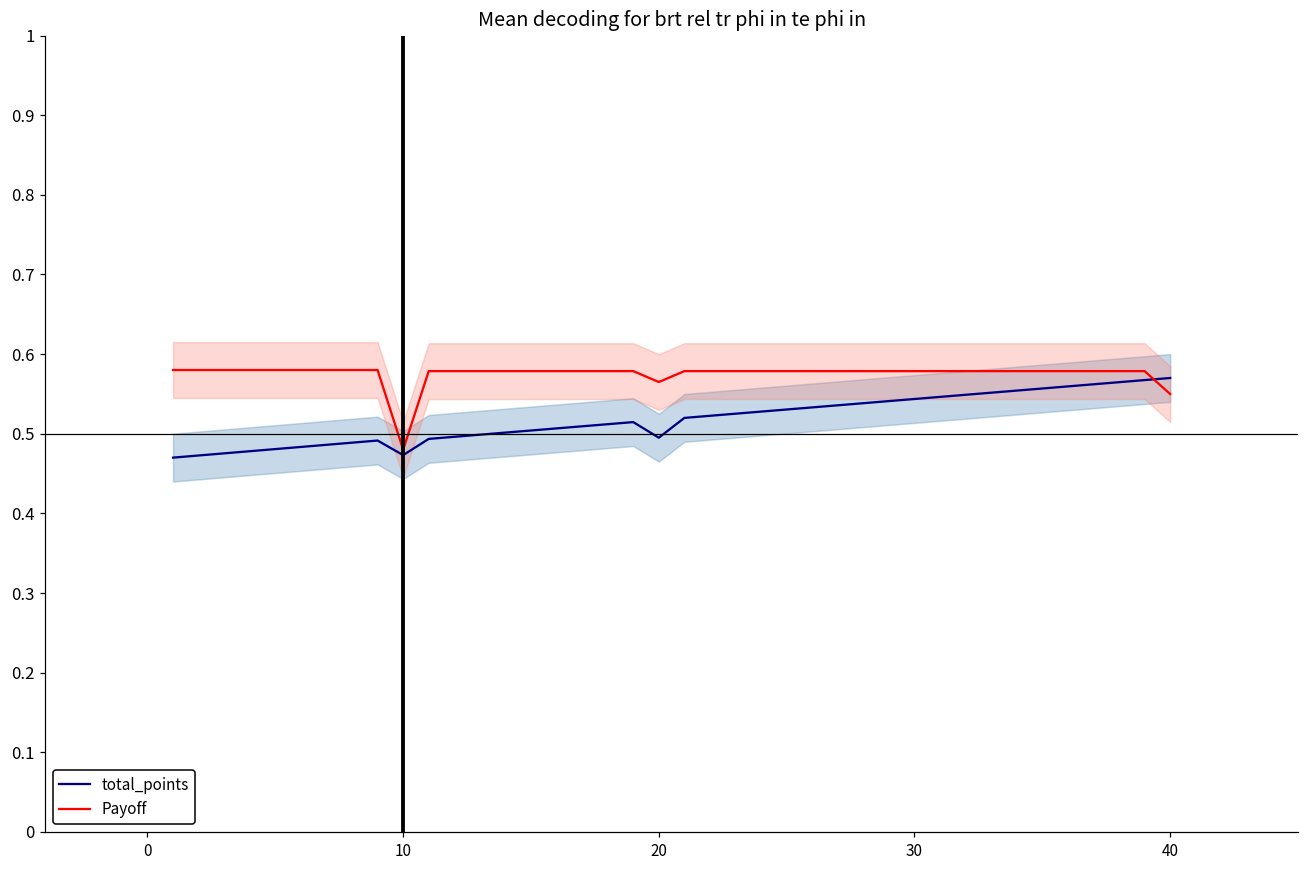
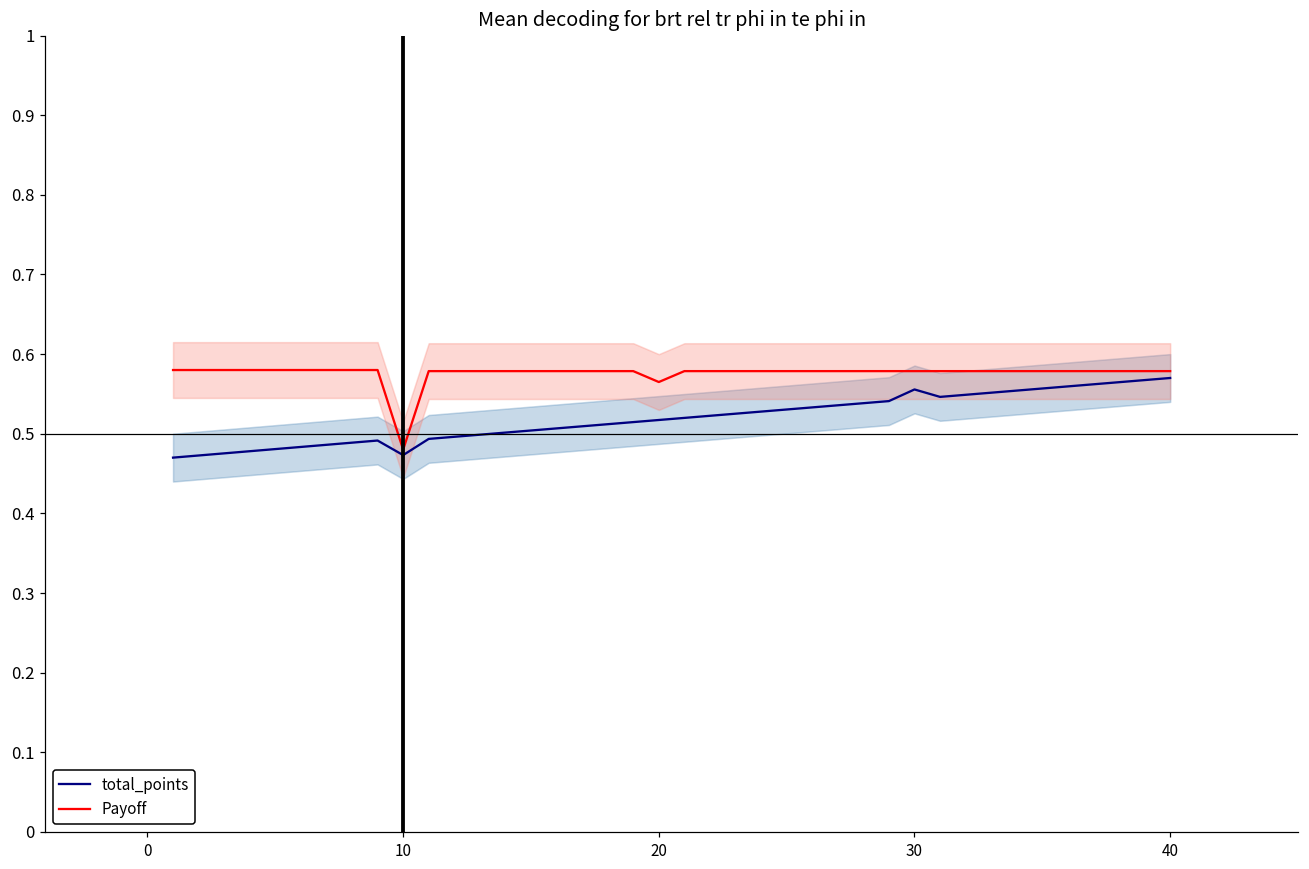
  {
    "total_points": {
      "10": 0.47,
-     "20": 0.50,
-     "30": 0.54,
+     "20": 0.52,
+     "30": 0.56,
      "40": 0.57
    },
    "Payoff": {
      "10": 0.48,
      "20": 0.56,
      "30": 0.58,
-     "40": 0.55
+     "40": 0.58
    }
  }
